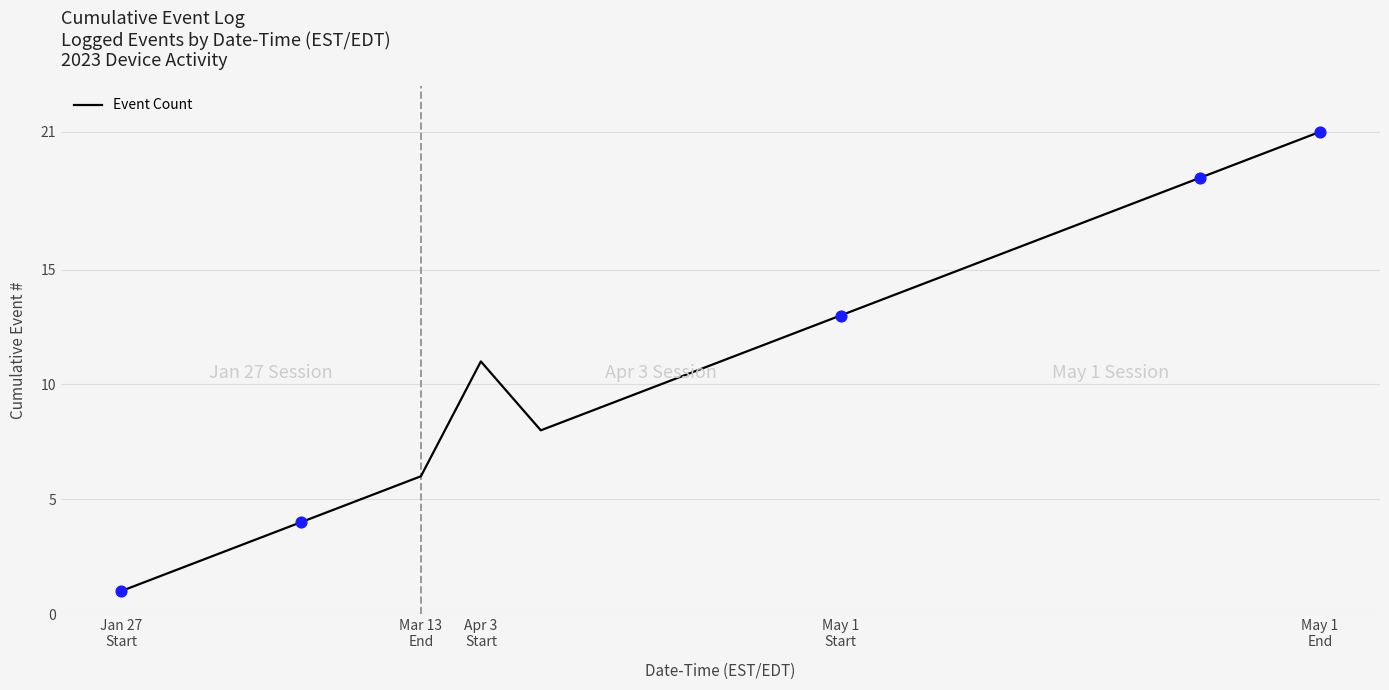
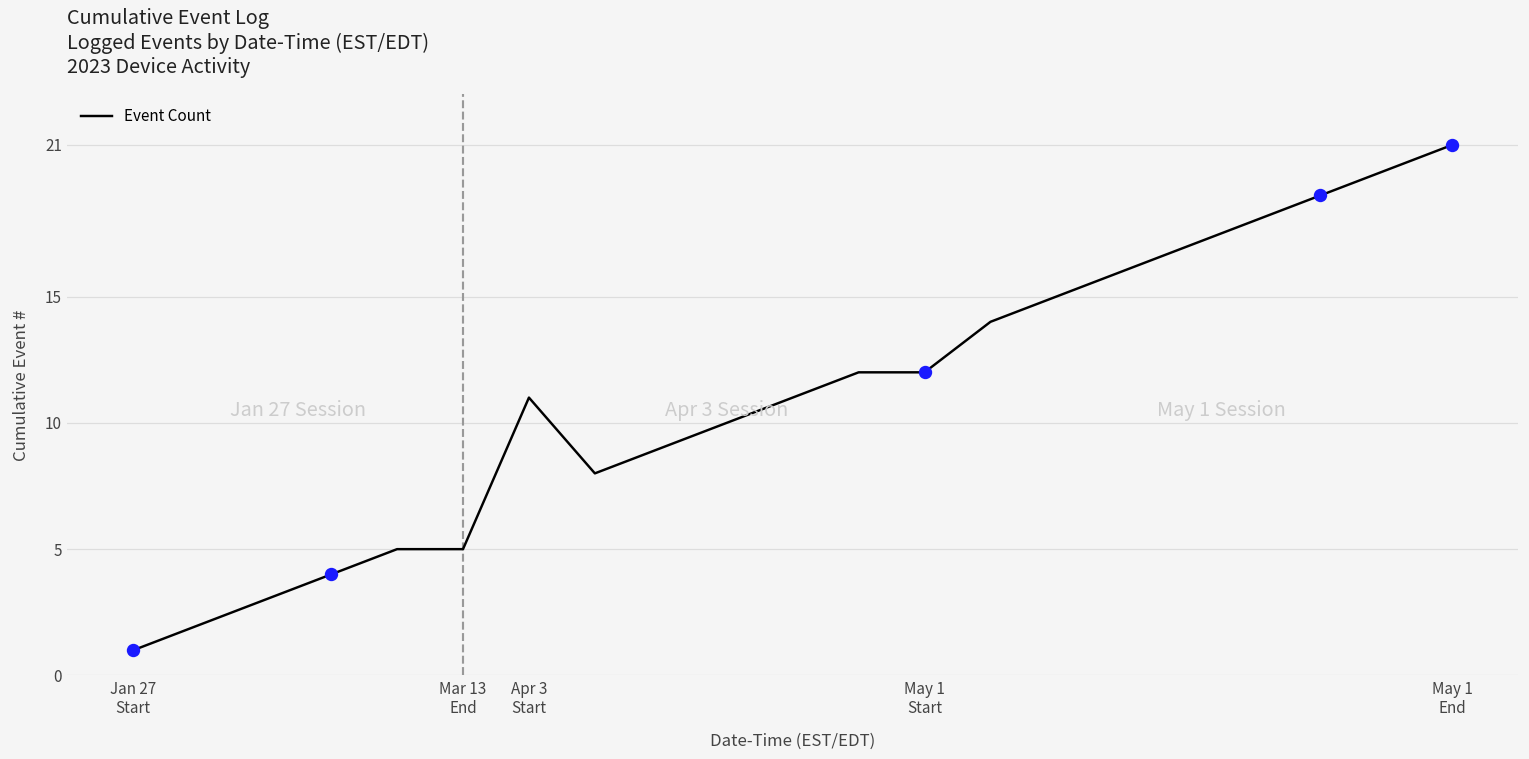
  {
    "Event Count": {
-     "Mar 13 End": 6,
+     "Mar 13 End": 5,
      "Apr 3 Start": 11,
-     "May 1 Start": 13
+     "May 1 Start": 12
    }
  }
